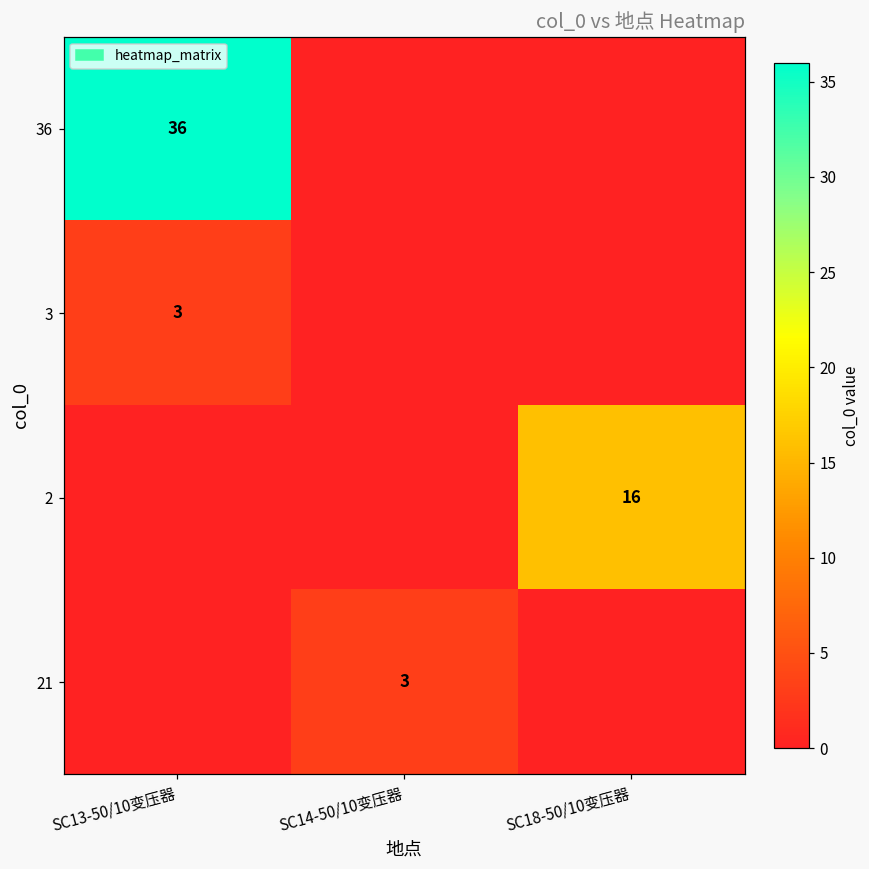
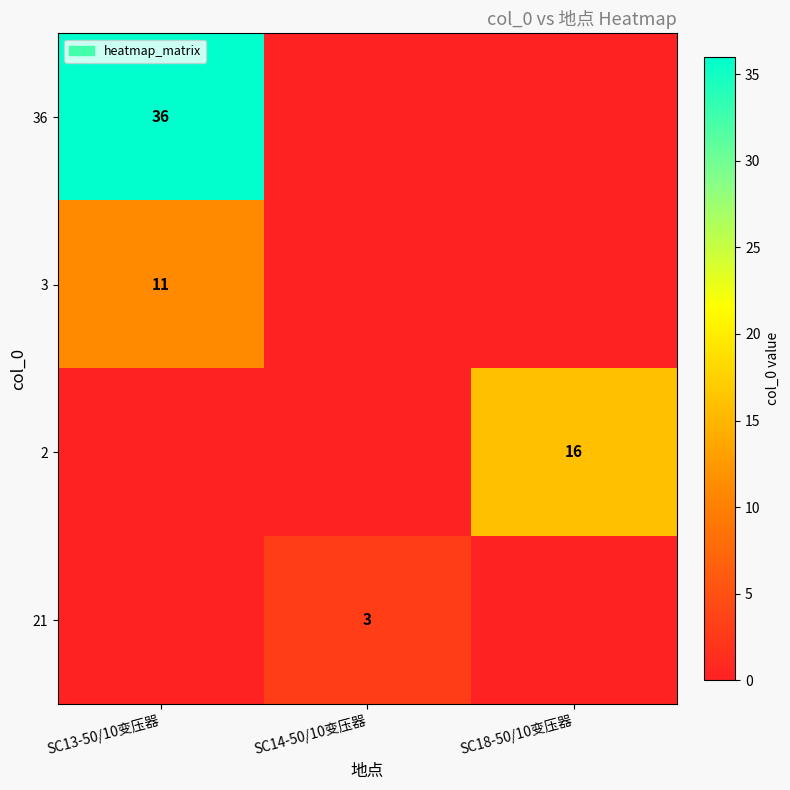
  {
    "36": {
      "SC13-50/10变压器": 36
    },
    "3": {
-     "SC13-50/10变压器": 3
+     "SC13-50/10变压器": 11
    },
    "2": {
      "SC18-50/10变压器": 16
    },
    "21": {
      "SC14-50/10变压器": 3
    }
  }
